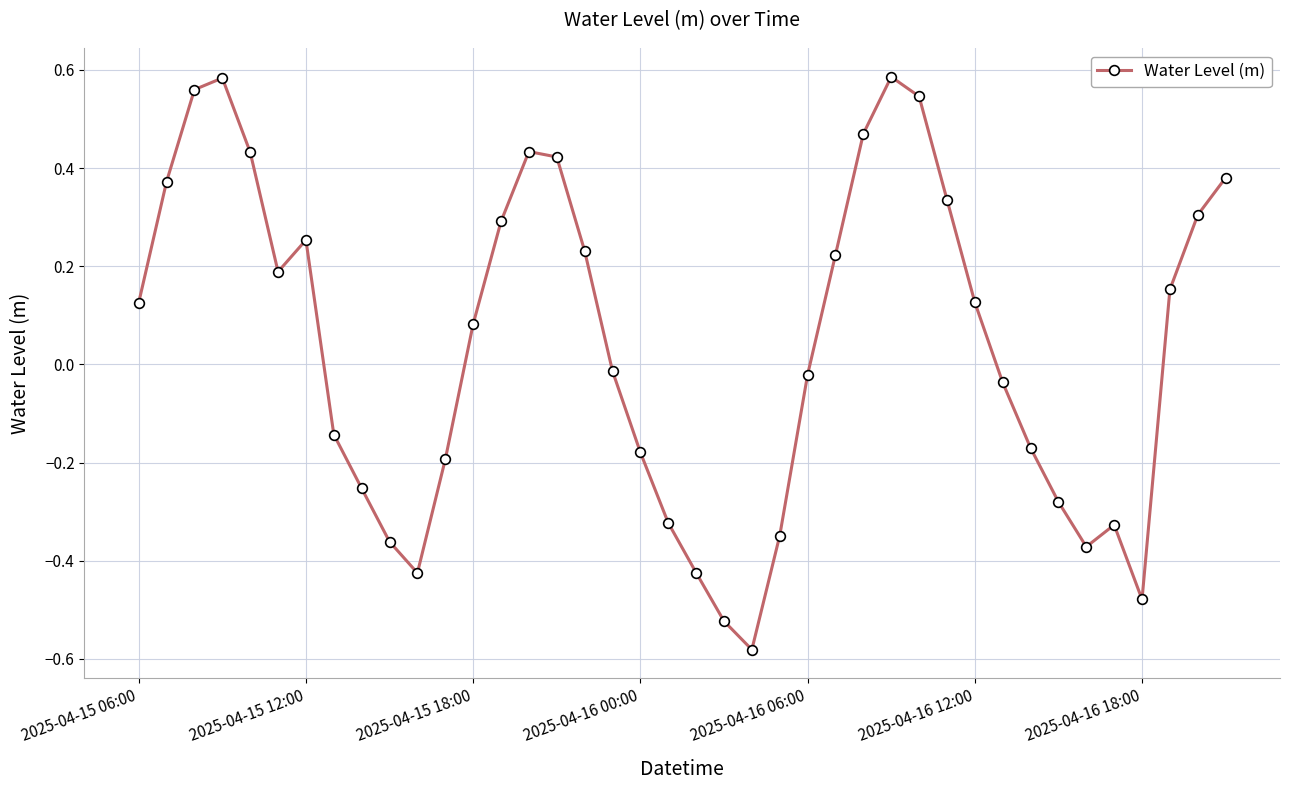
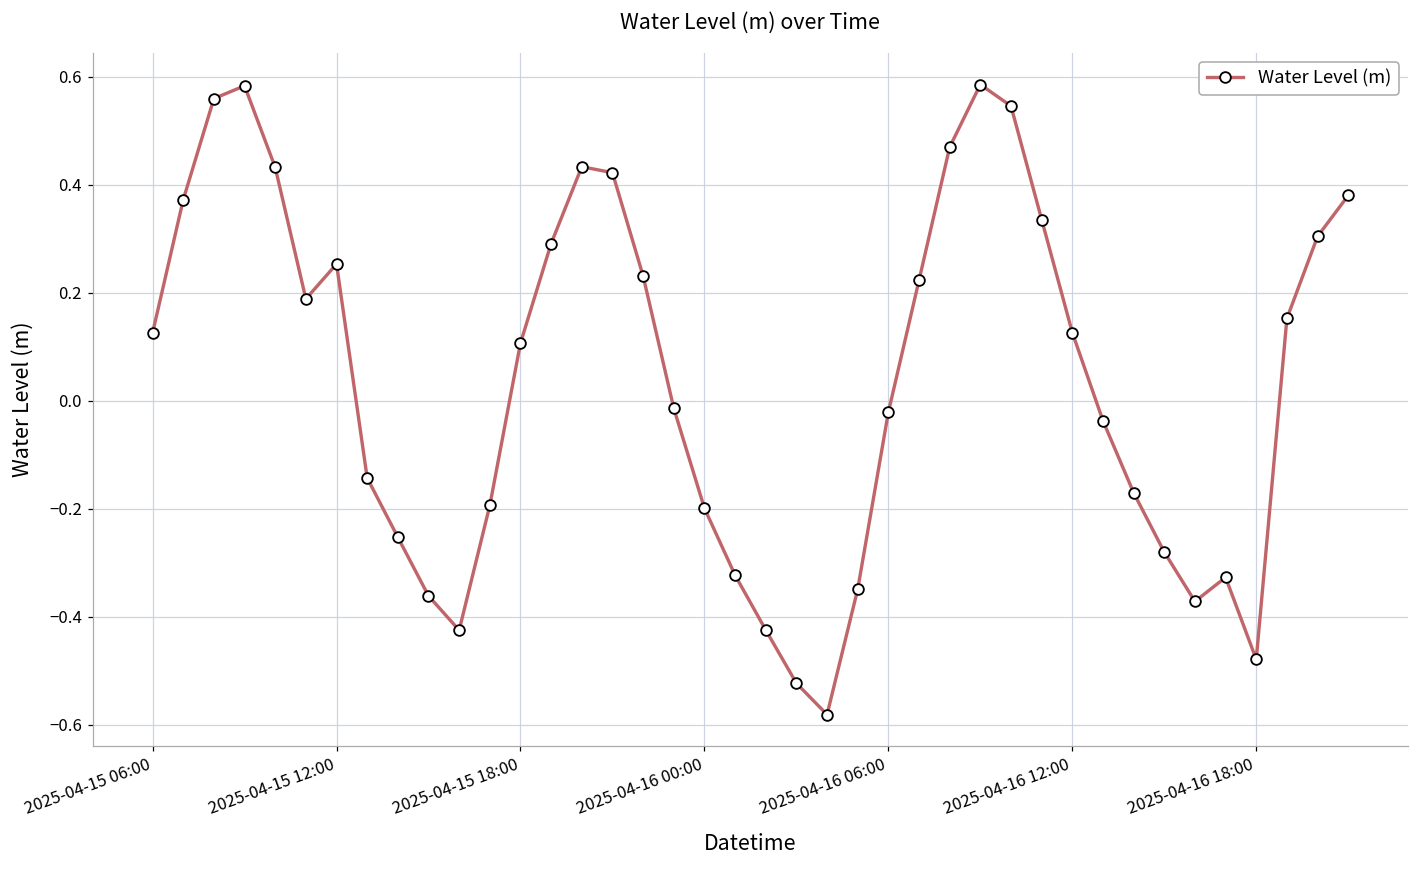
  {
    "2025-04-15 06:00": 0.13,
    "2025-04-15 12:00": 0.25,
-   "2025-04-15 18:00": 0.08,
-   "2025-04-16 00:00": -0.18,
+   "2025-04-15 18:00": 0.11,
+   "2025-04-16 00:00": -0.20,
    "2025-04-16 06:00": -0.02,
    "2025-04-16 12:00": 0.13,
    "2025-04-16 18:00": -0.48
  }
